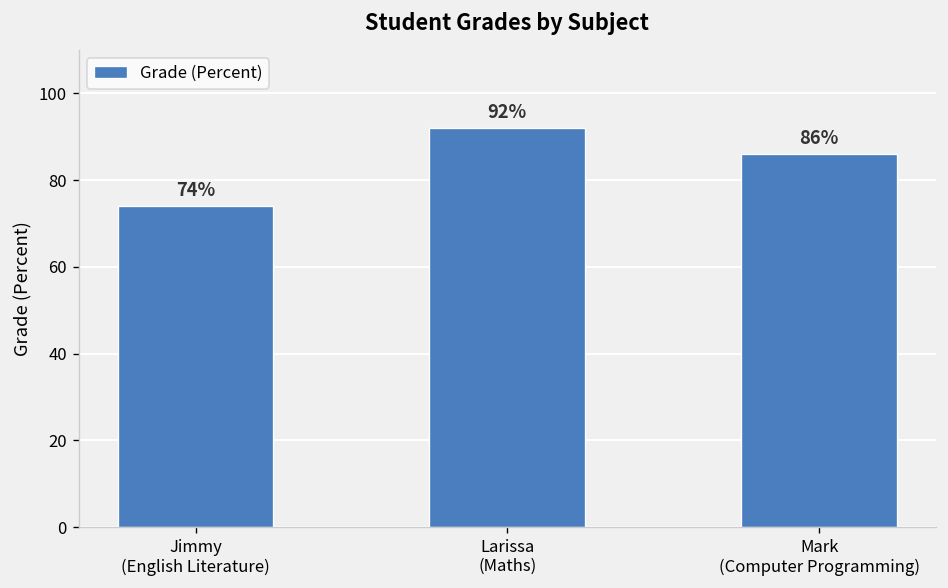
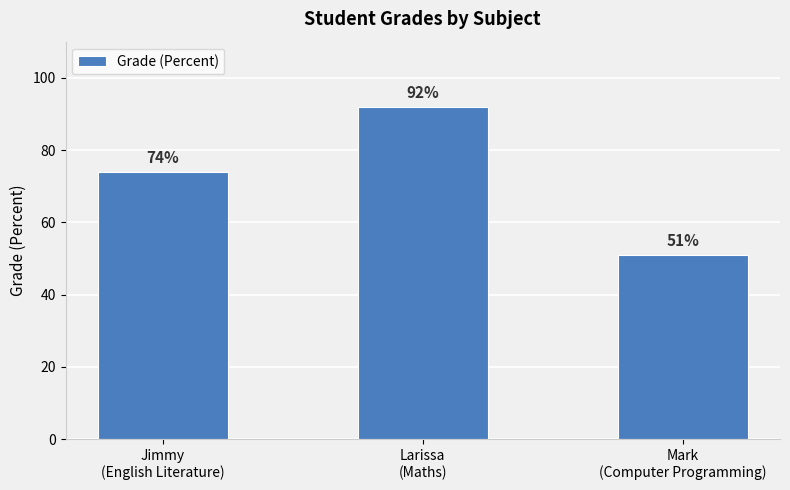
  {
    "Jimmy (English Literature)": "74%",
    "Larissa (Maths)": "92%",
-   "Mark (Computer Programming)": "86%"
+   "Mark (Computer Programming)": "51%"
  }
